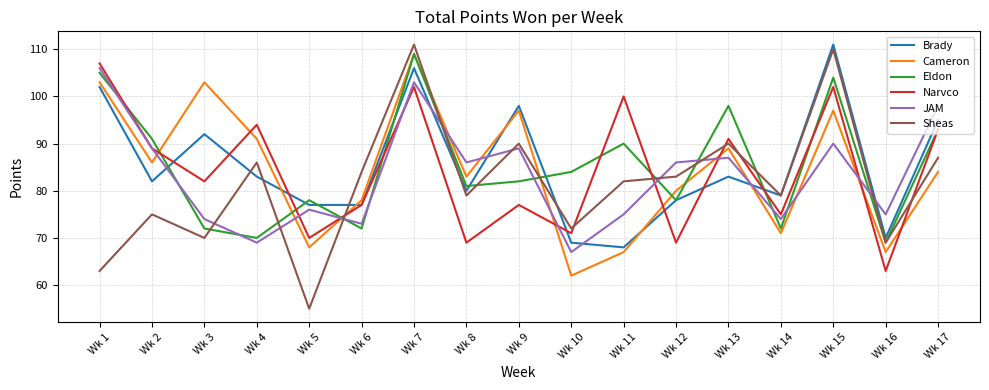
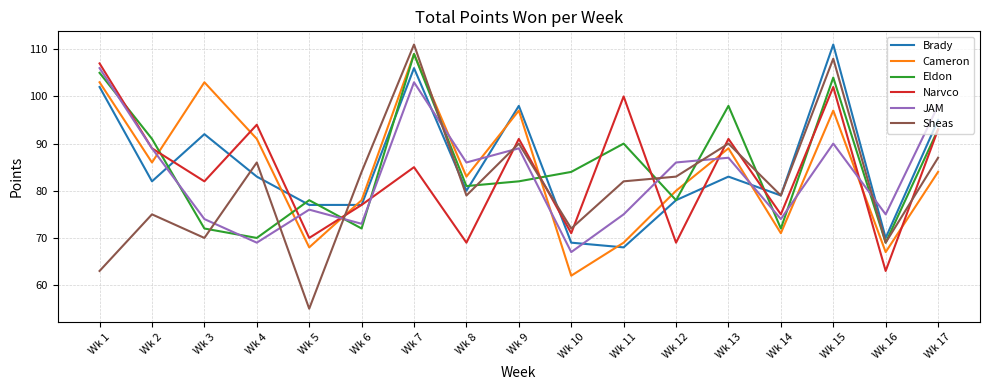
  {
    "Brady": {
      "Wk 1": 102,
      "Wk 2": 82,
      "Wk 3": 92,
      "Wk 4": 83,
      "Wk 5": 77,
      "Wk 7": 106,
      "Wk 8": 80,
      "Wk 9": 98,
      "Wk 10": 69,
      "Wk 11": 68,
      "Wk 13": 83,
      "Wk 15": 111,
      "Wk 16": 70
    },
    "Cameron": {
      "Wk 1": 103,
      "Wk 2": 86,
      "Wk 3": 103,
      "Wk 4": 91,
      "Wk 5": 68,
      "Wk 6": 78,
      "Wk 8": 83,
      "Wk 9": 97,
      "Wk 10": 62,
-     "Wk 11": 67,
+     "Wk 11": 69,
      "Wk 12": 80,
      "Wk 13": 89,
      "Wk 14": 71,
      "Wk 15": 97,
      "Wk 16": 67,
      "Wk 17": 84
    },
    "Eldon": {
      "Wk 1": 105,
      "Wk 2": 91,
      "Wk 3": 72,
      "Wk 4": 70,
      "Wk 5": 78,
      "Wk 6": 72,
      "Wk 8": 81,
      "Wk 9": 82,
      "Wk 10": 84,
      "Wk 11": 90,
      "Wk 13": 98,
      "Wk 14": 72,
      "Wk 15": 104
    },
    "Narvco": {
      "Wk 1": 107,
      "Wk 3": 82,
      "Wk 4": 94,
      "Wk 5": 70,
-     "Wk 7": 102,
+     "Wk 7": 85,
      "Wk 8": 69,
-     "Wk 9": 77,
+     "Wk 9": 91,
      "Wk 10": 71,
      "Wk 11": 100,
      "Wk 12": 69,
      "Wk 13": 91,
      "Wk 14": 75,
      "Wk 15": 102,
      "Wk 16": 63
    },
    "JAM": {
      "Wk 1": 106,
      "Wk 3": 74,
      "Wk 4": 69,
      "Wk 5": 76,
      "Wk 6": 73,
      "Wk 7": 103,
      "Wk 8": 86,
      "Wk 9": 89,
      "Wk 10": 67,
      "Wk 11": 75,
      "Wk 12": 86,
      "Wk 13": 87,
      "Wk 14": 74,
      "Wk 15": 90,
      "Wk 16": 75
    },
    "Sheas": {
      "Wk 1": 63,
      "Wk 2": 75,
      "Wk 3": 70,
      "Wk 4": 86,
      "Wk 5": 55,
      "Wk 6": 84,
      "Wk 7": 111,
      "Wk 8": 79,
      "Wk 9": 90,
      "Wk 10": 72,
      "Wk 11": 82,
      "Wk 12": 83,
      "Wk 13": 90,
-     "Wk 15": 110,
+     "Wk 15": 108,
      "Wk 17": 87
    }
  }
